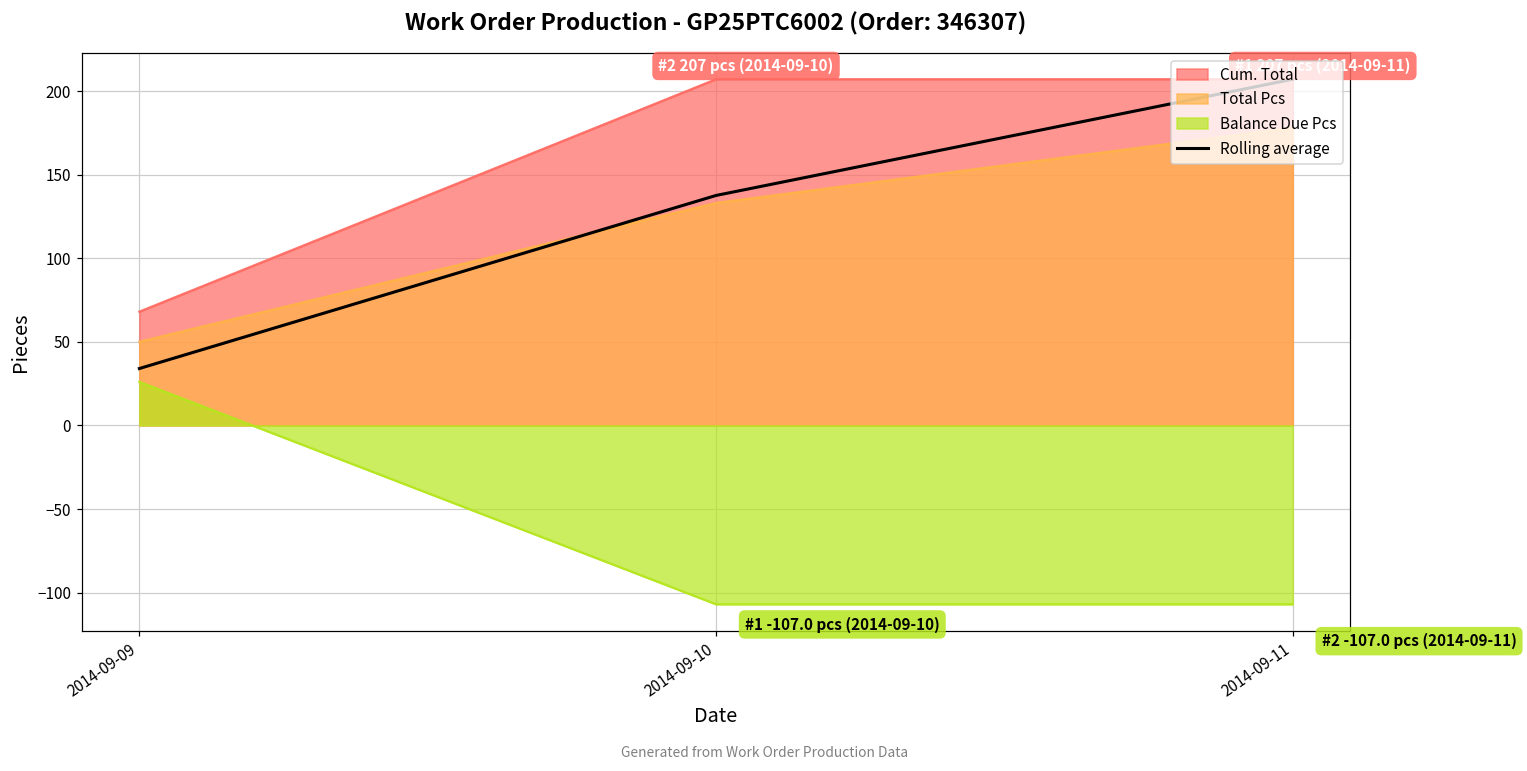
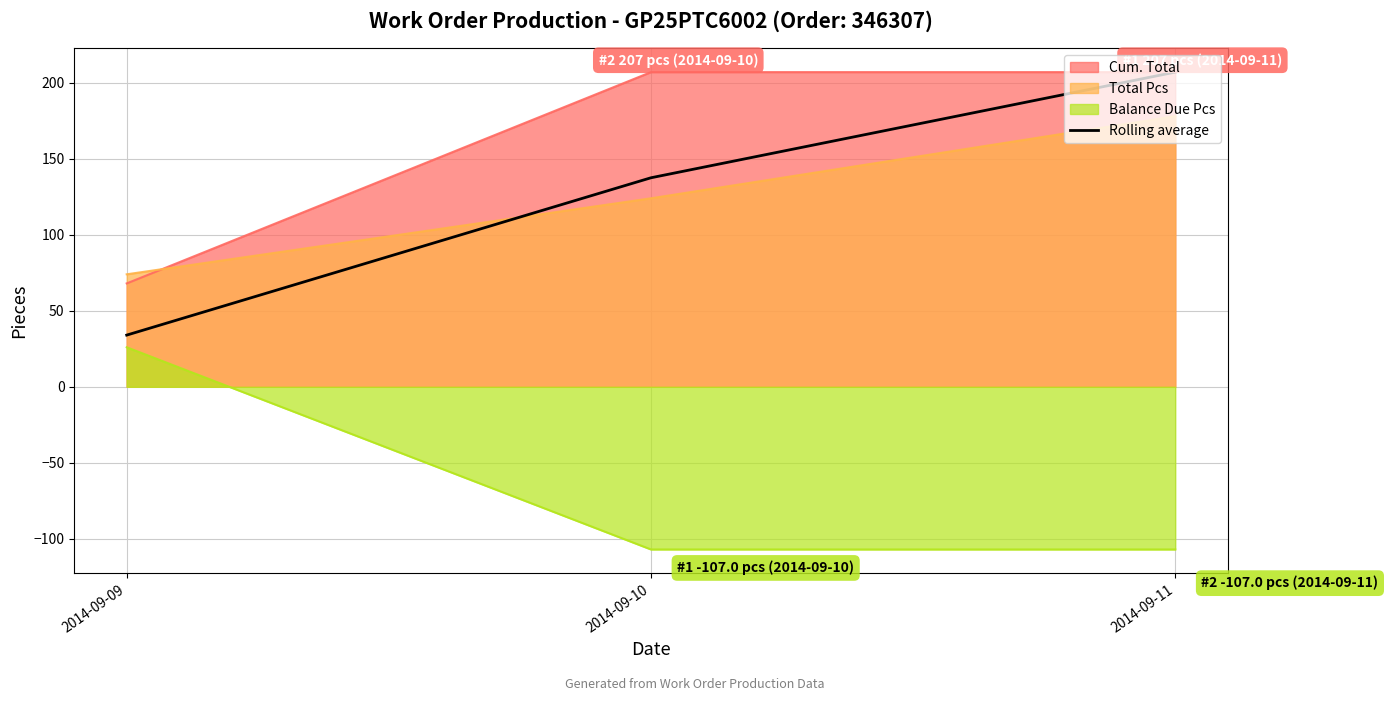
  {
    "Cum. Total": {
      "2014-09-09": 68
    },
    "Total Pcs": {
-     "2014-09-09": 50,
-     "2014-09-10": 133
+     "2014-09-09": 74,
+     "2014-09-10": 124
    },
    "Rolling average": {
      "2014-09-09": 34,
      "2014-09-10": 138
    }
  }
